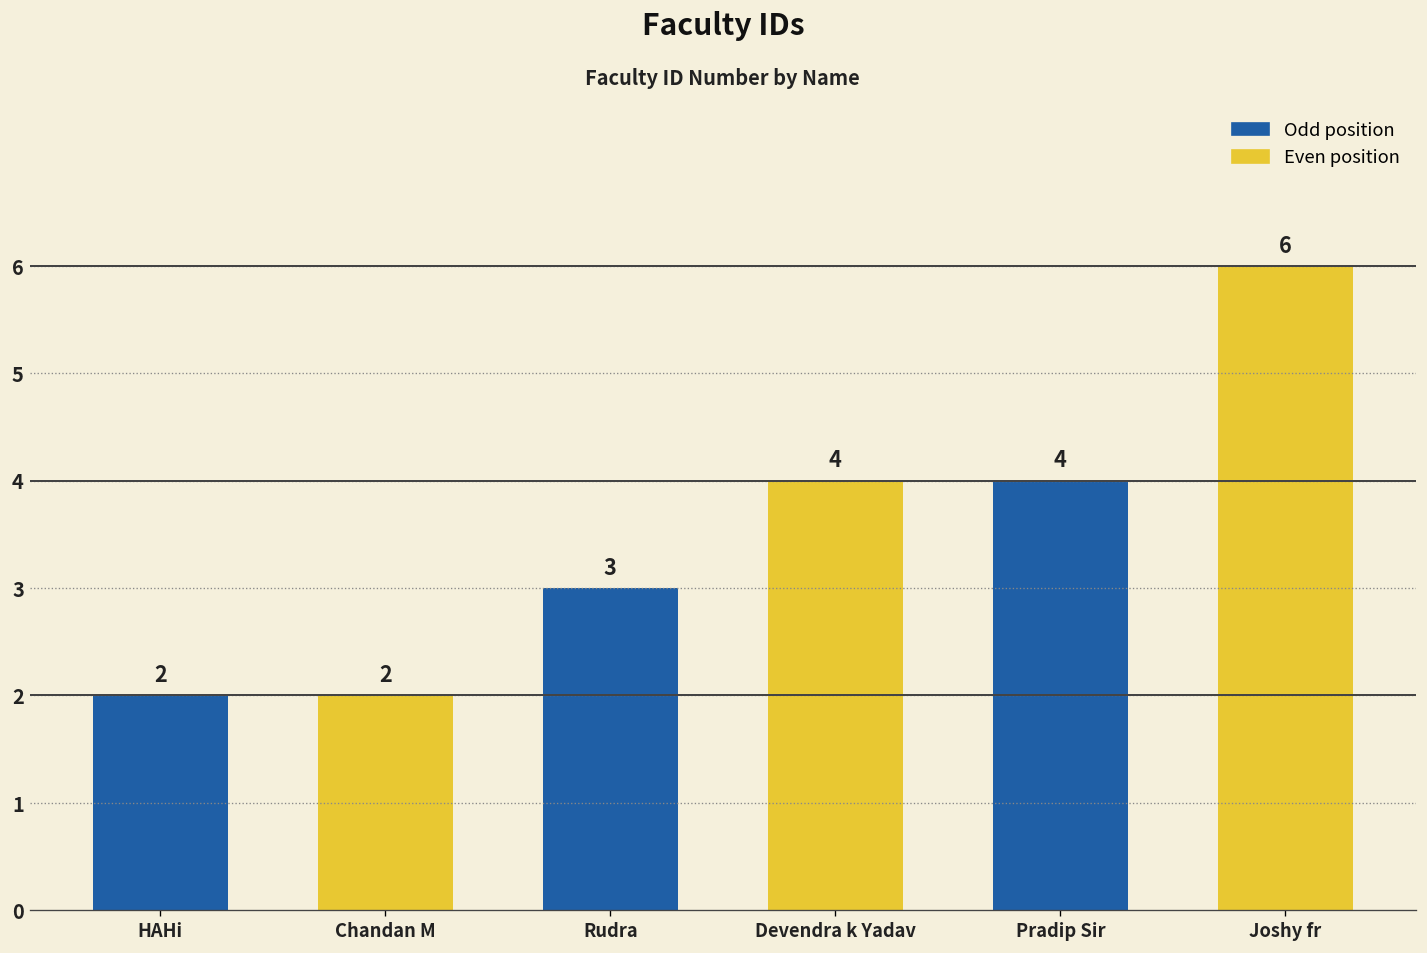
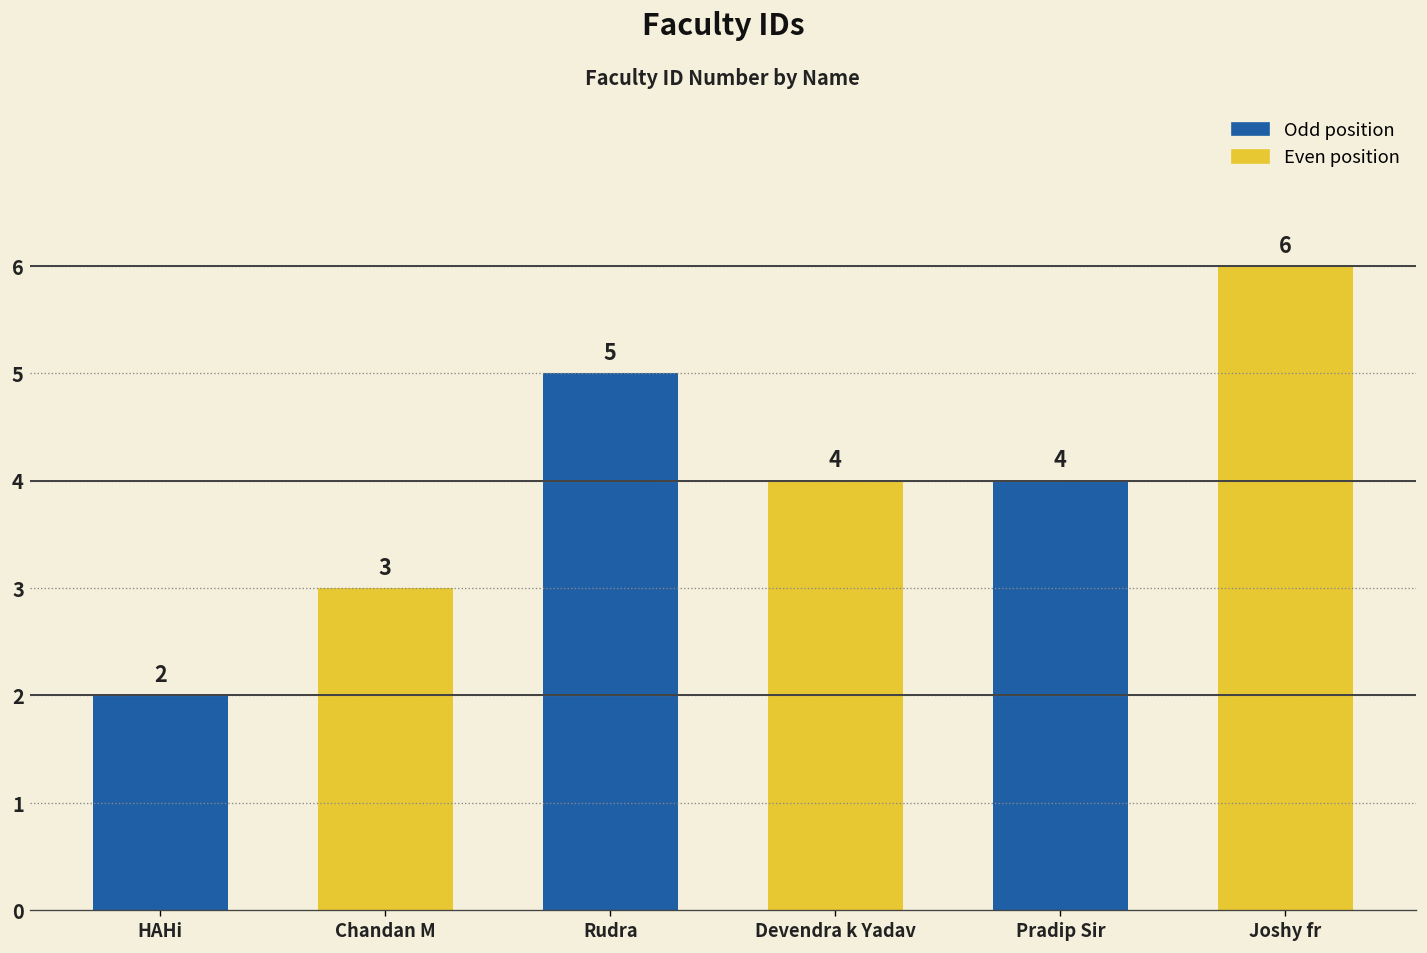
  {
    "HAHi": 2,
-   "Chandan M": 2,
-   "Rudra": 3,
+   "Chandan M": 3,
+   "Rudra": 5,
    "Devendra k Yadav": 4,
    "Pradip Sir": 4,
    "Joshy fr": 6
  }
